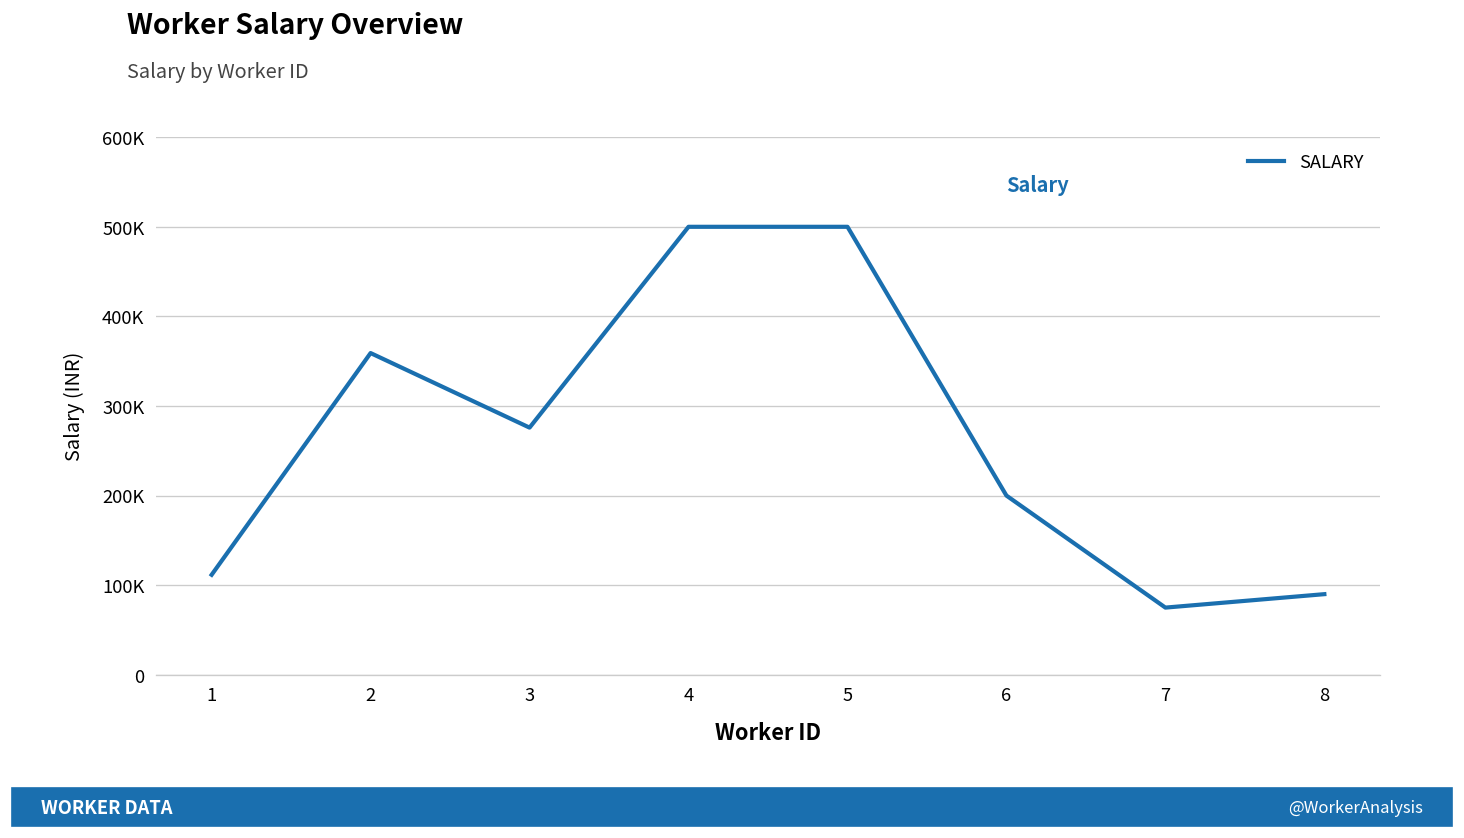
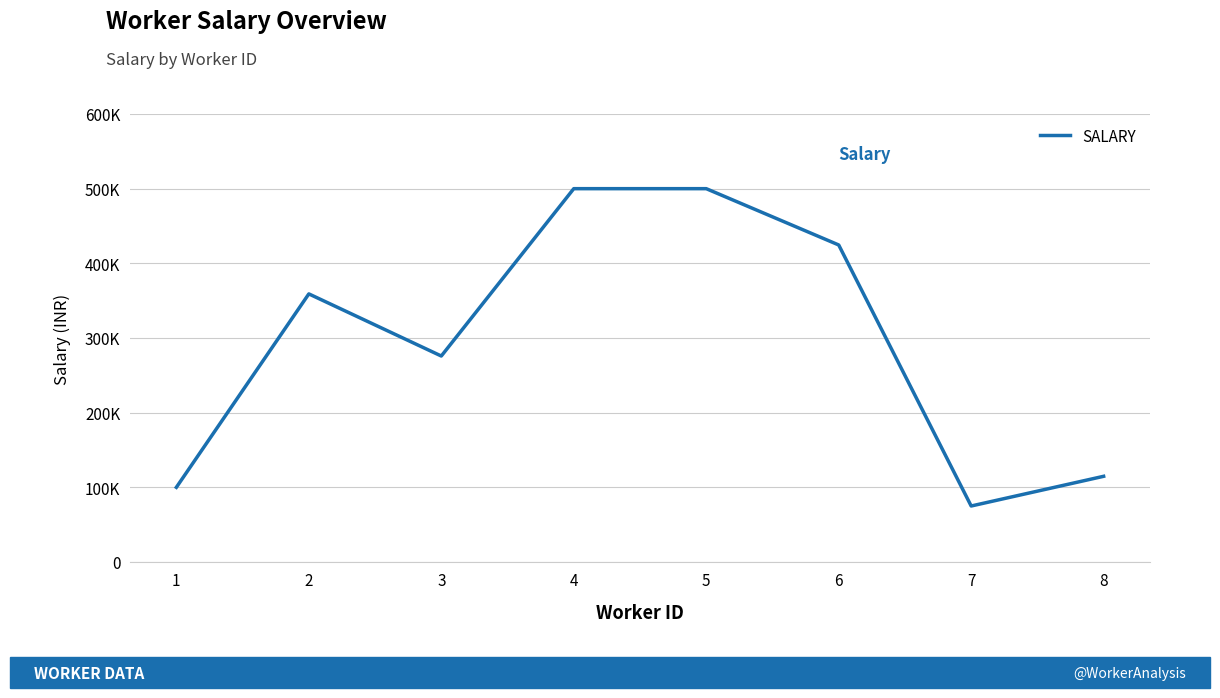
  {
-   "1": 110000,
+   "1": 100000,
    "2": 360000,
    "3": 280000,
    "4": 500000,
    "5": 500000,
-   "6": 200000,
+   "6": 420000,
    "7": 80000,
-   "8": 90000
+   "8": 110000
  }
